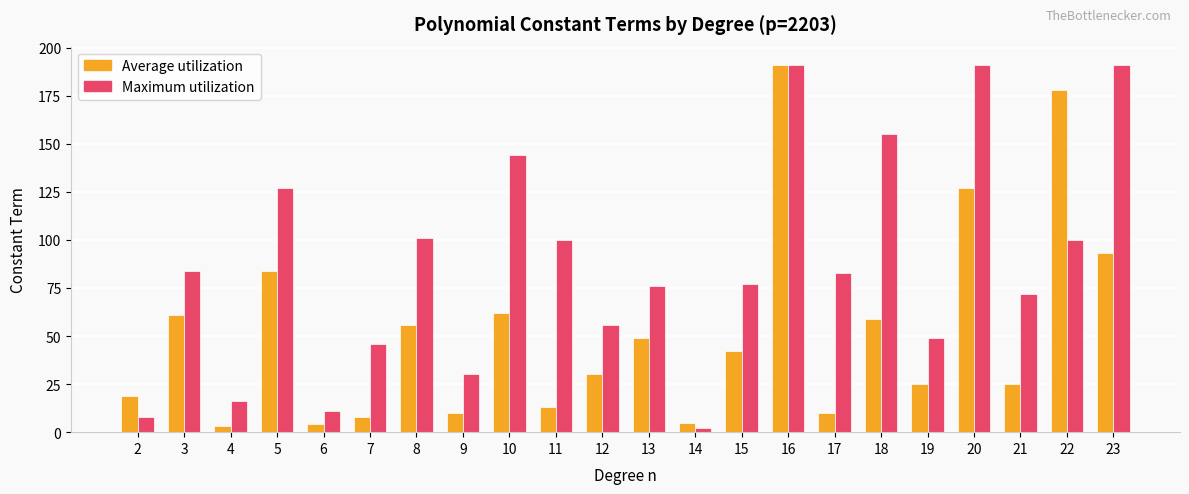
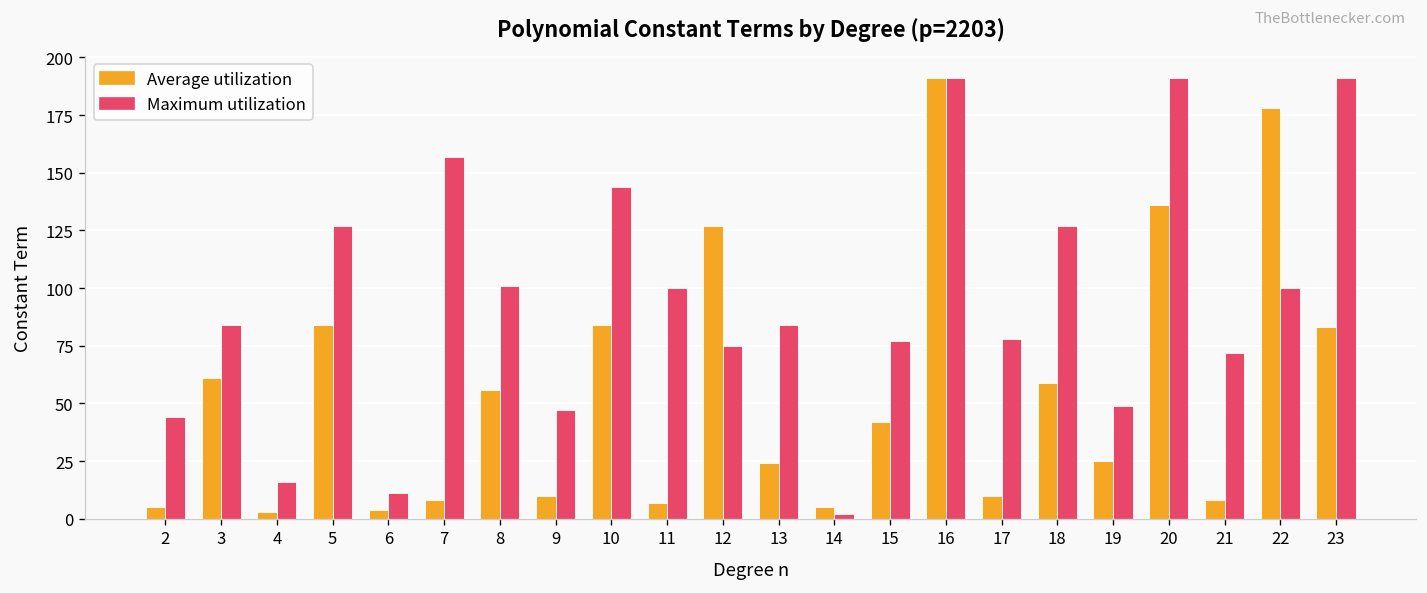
  {
    "Average utilization": {
-     "2": 19,
+     "2": 5,
      "3": 61,
      "4": 3,
      "5": 84,
      "6": 4,
      "7": 8,
      "8": 56,
      "9": 10,
-     "10": 62,
-     "11": 13,
-     "12": 30,
-     "13": 49,
+     "10": 84,
+     "11": 7,
+     "12": 127,
+     "13": 24,
      "14": 5,
      "15": 42,
      "16": 191,
      "17": 10,
      "18": 59,
      "19": 25,
-     "20": 127,
-     "21": 25,
+     "20": 136,
+     "21": 8,
      "22": 178,
-     "23": 93
+     "23": 83
    },
    "Maximum utilization": {
-     "2": 8,
+     "2": 44,
      "3": 84,
      "4": 16,
      "5": 127,
      "6": 11,
-     "7": 46,
+     "7": 157,
      "8": 101,
-     "9": 30,
+     "9": 47,
      "10": 144,
      "11": 100,
-     "12": 56,
-     "13": 76,
+     "12": 75,
+     "13": 84,
      "14": 2,
      "15": 77,
      "16": 191,
-     "17": 83,
-     "18": 155,
+     "17": 78,
+     "18": 127,
      "19": 49,
      "20": 191,
      "21": 72,
      "22": 100,
      "23": 191
    }
  }
